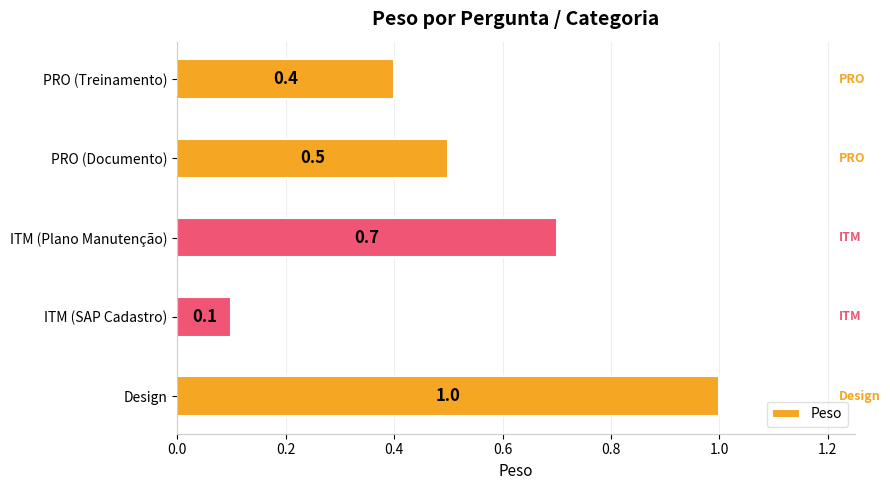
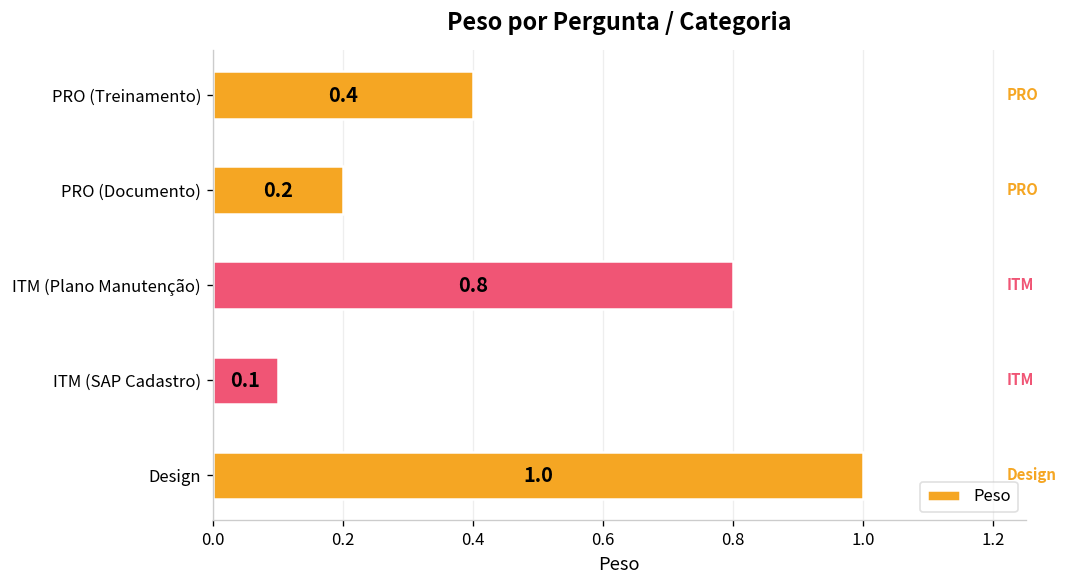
  {
    "PRO (Treinamento)": 0.4,
-   "PRO (Documento)": 0.5,
-   "ITM (Plano Manutenção)": 0.7,
+   "PRO (Documento)": 0.2,
+   "ITM (Plano Manutenção)": 0.8,
    "ITM (SAP Cadastro)": 0.1,
    "Design": 1.0
  }
